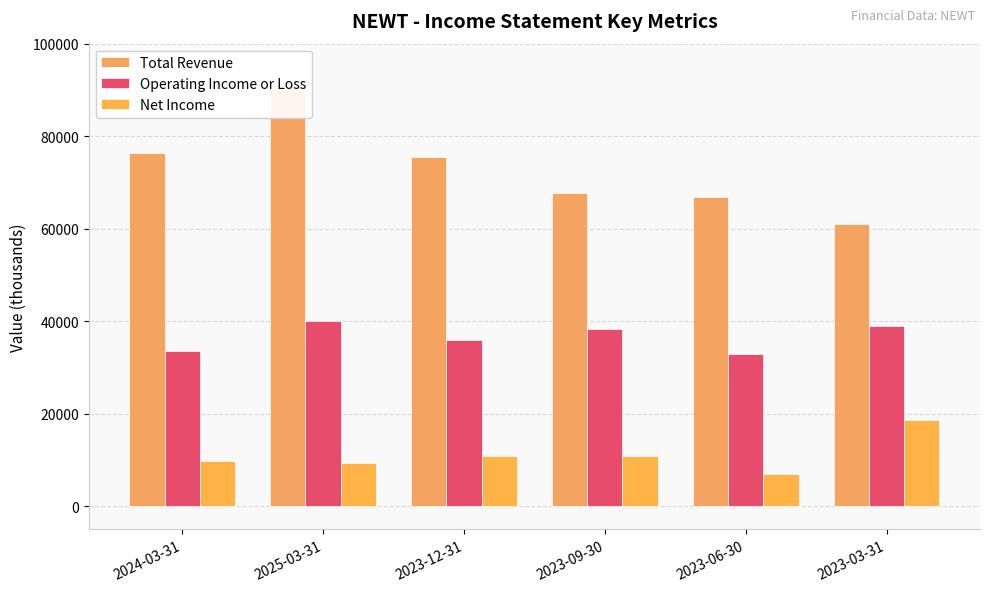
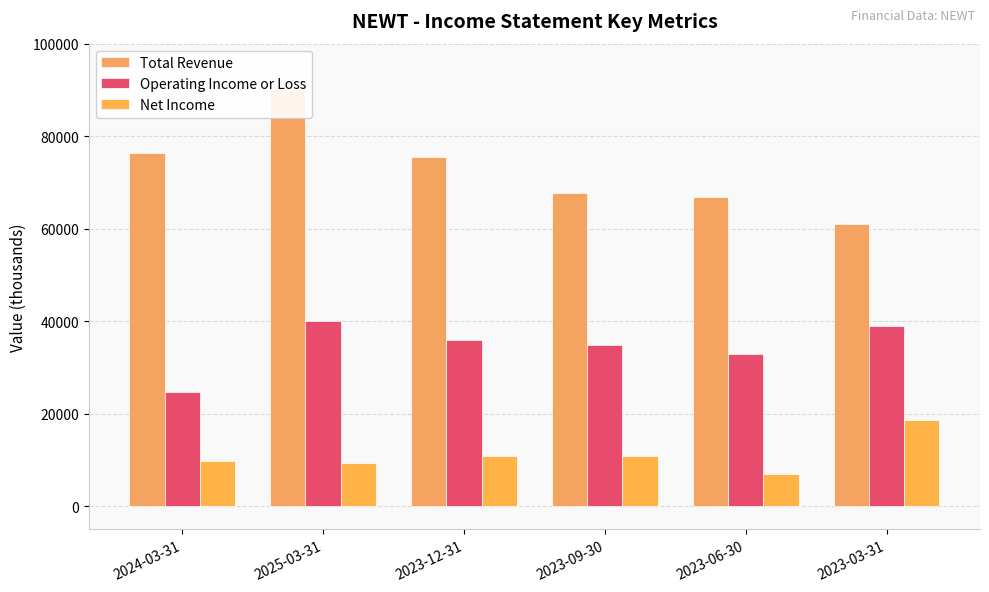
  {
    "Operating Income or Loss": {
-     "2024-03-31": 34000,
+     "2024-03-31": 25000,
      "2025-03-31": 40000,
      "2023-12-31": 36000,
-     "2023-09-30": 38000,
+     "2023-09-30": 35000,
      "2023-06-30": 33000,
      "2023-03-31": 39000
    }
  }
